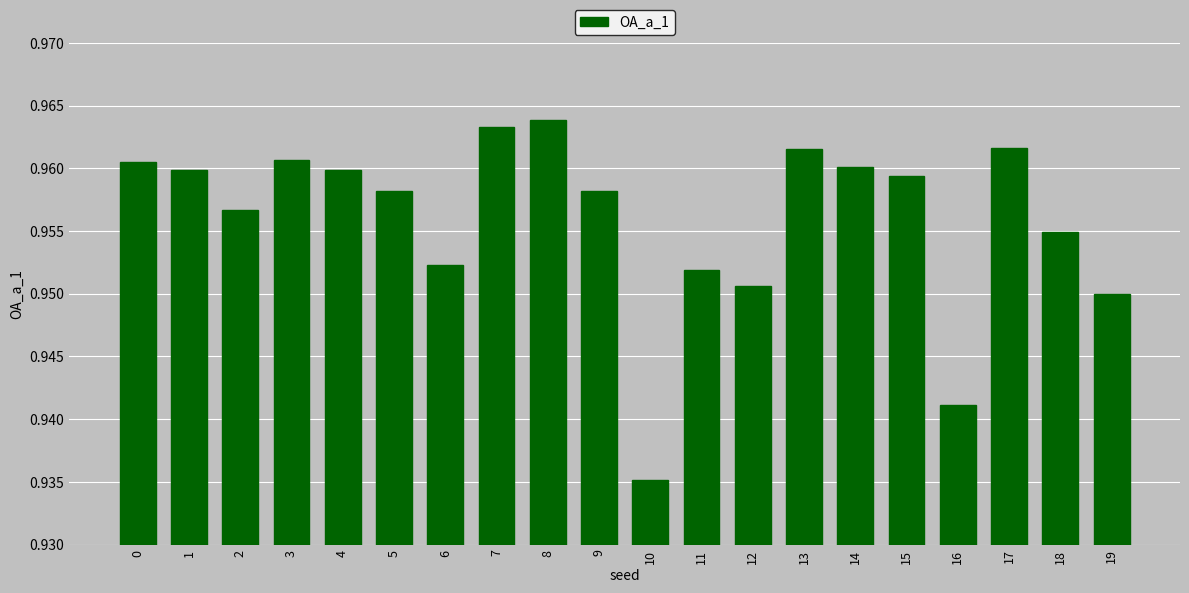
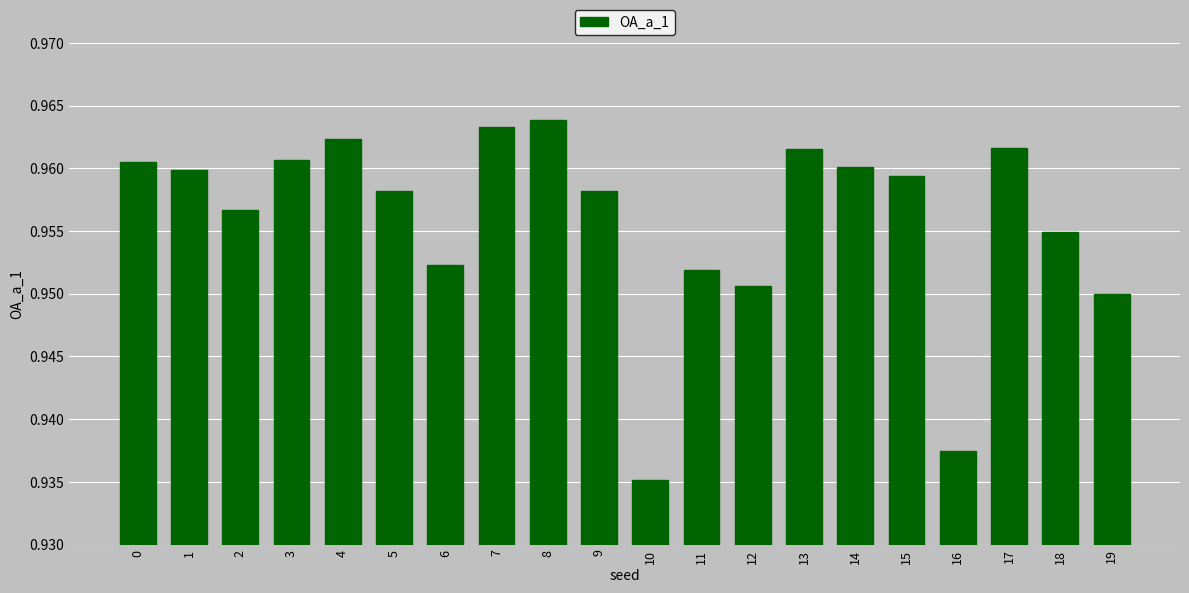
  {
    "0": 0.9605,
    "1": 0.9599,
    "2": 0.9567,
    "3": 0.9607,
-   "4": 0.9599,
+   "4": 0.9623,
    "5": 0.9582,
    "6": 0.9523,
    "7": 0.9633,
    "8": 0.9639,
    "9": 0.9582,
    "10": 0.9351,
    "11": 0.9519,
    "12": 0.9506,
    "13": 0.9616,
    "14": 0.9601,
    "15": 0.9594,
-   "16": 0.9411,
+   "16": 0.9375,
    "17": 0.9616,
    "18": 0.9550,
    "19": 0.9500
  }
